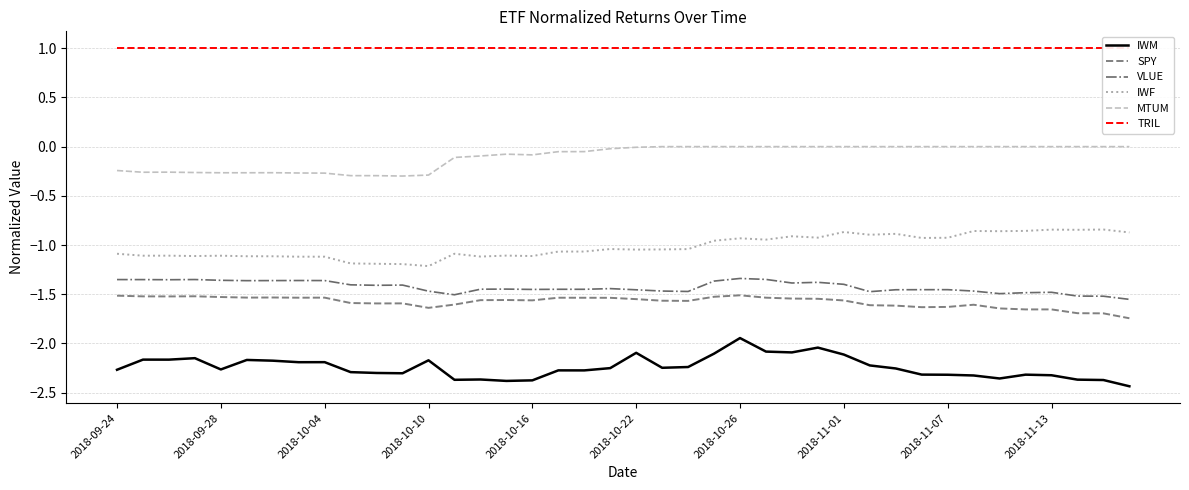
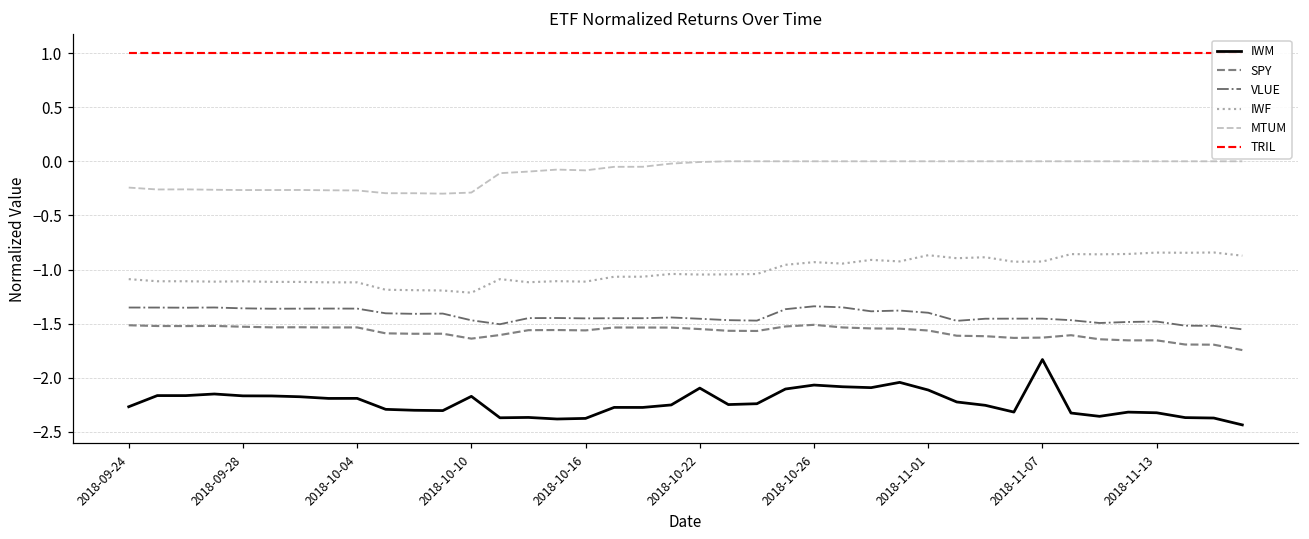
  {
    "IWM": {
      "2018-09-24": -2.3,
-     "2018-09-28": -2.3,
+     "2018-09-28": -2.2,
      "2018-10-04": -2.2,
      "2018-10-10": -2.2,
      "2018-10-16": -2.4,
      "2018-10-22": -2.1,
-     "2018-10-26": -1.9,
+     "2018-10-26": -2.1,
      "2018-11-01": -2.1,
-     "2018-11-07": -2.3,
+     "2018-11-07": -1.8,
      "2018-11-13": -2.3
    },
    "TRIL": {
      "2018-09-24": 1.0,
      "2018-09-28": 1.0,
      "2018-10-04": 1.0,
      "2018-10-10": 1.0,
      "2018-10-16": 1.0,
      "2018-10-22": 1.0,
      "2018-10-26": 1.0,
      "2018-11-01": 1.0,
      "2018-11-07": 1.0,
      "2018-11-13": 1.0
    }
  }
